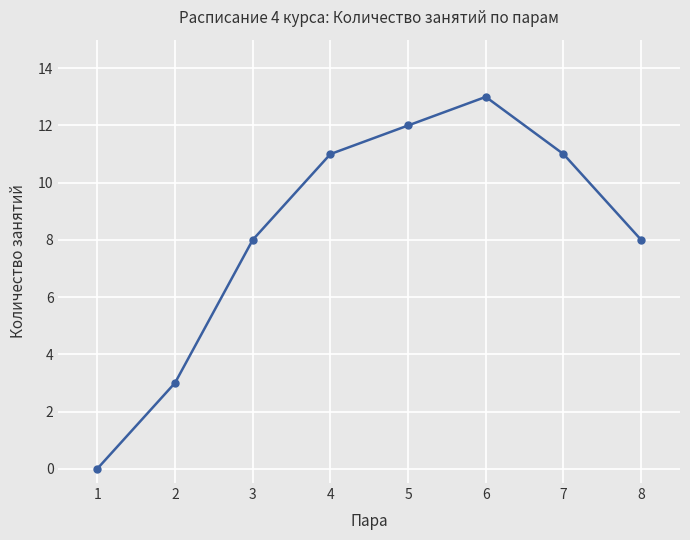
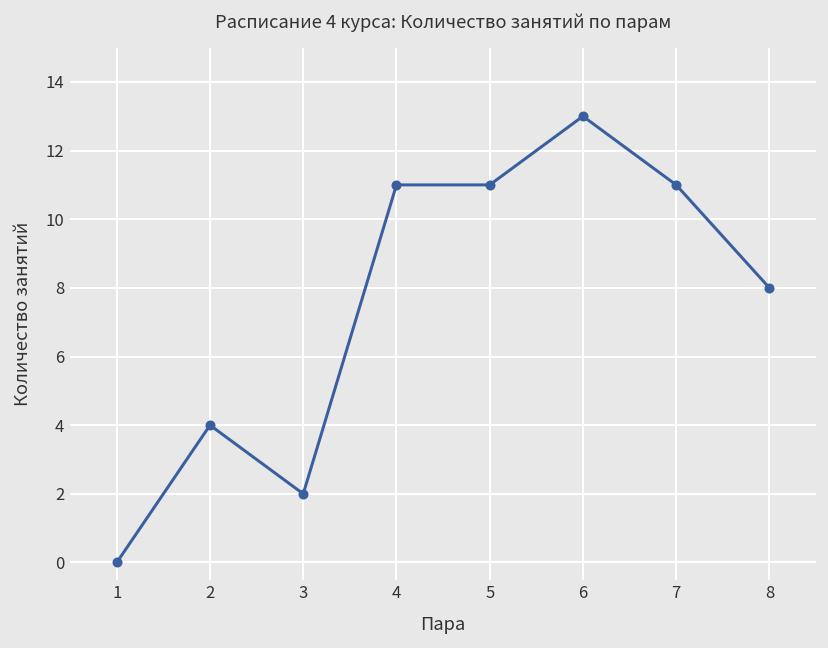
  {
    "1": 0,
-   "2": 3,
-   "3": 8,
+   "2": 4,
+   "3": 2,
    "4": 11,
-   "5": 12,
+   "5": 11,
    "6": 13,
    "7": 11,
    "8": 8
  }
